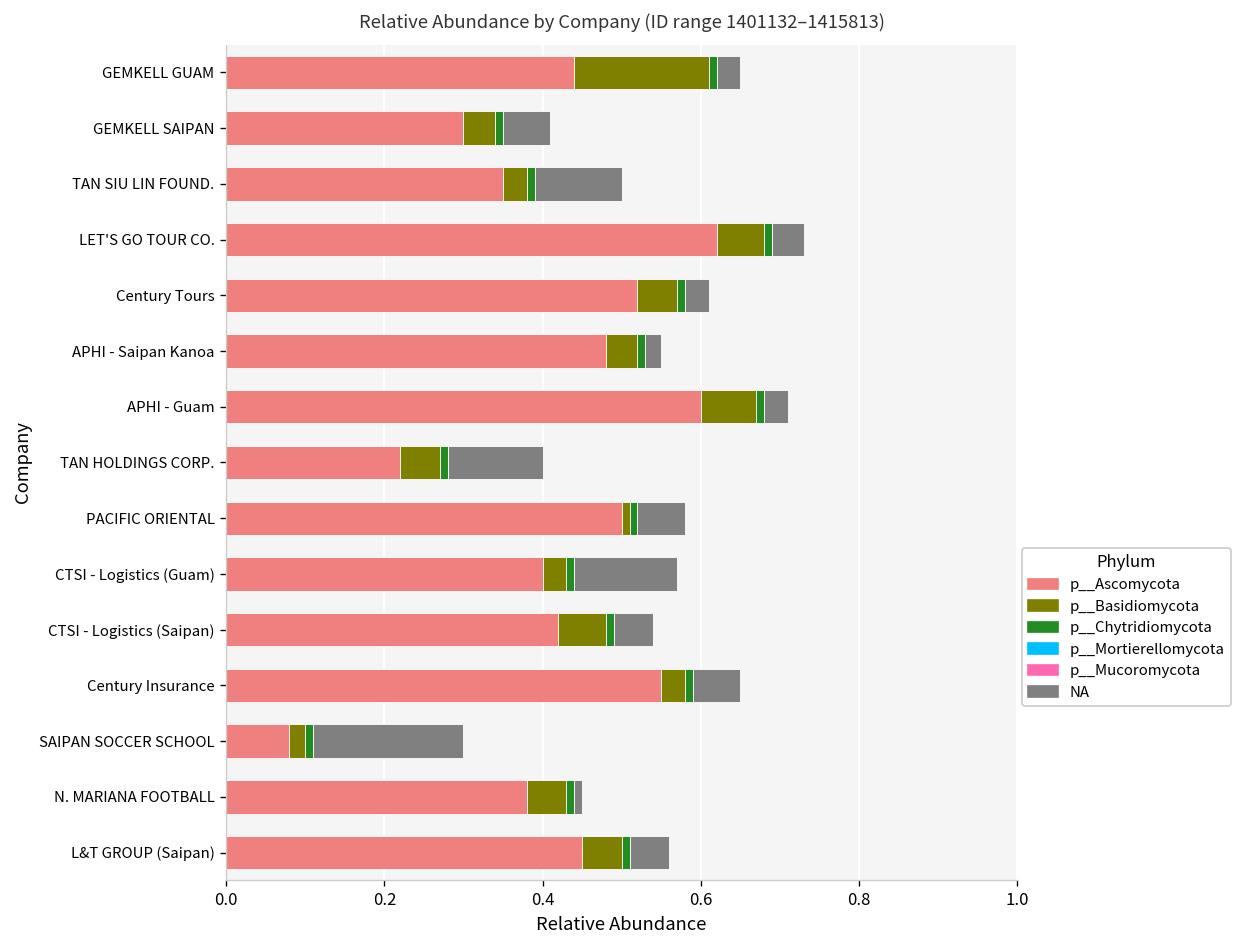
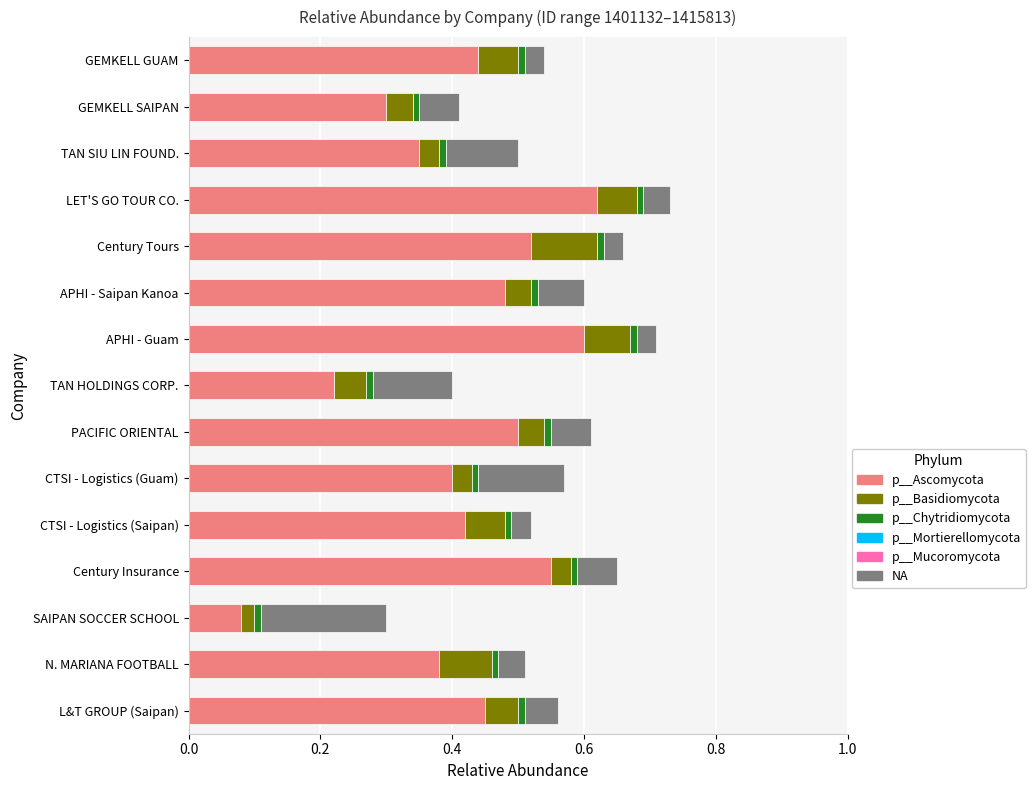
  {
    "p__Basidiomycota": {
-     "GEMKELL GUAM": 0.17,
+     "GEMKELL GUAM": 0.06,
      "GEMKELL SAIPAN": 0.04,
      "TAN SIU LIN FOUND.": 0.03,
      "LET'S GO TOUR CO.": 0.06,
-     "Century Tours": 0.05,
+     "Century Tours": 0.10,
      "APHI - Saipan Kanoa": 0.04,
      "APHI - Guam": 0.07,
      "TAN HOLDINGS CORP.": 0.05,
-     "PACIFIC ORIENTAL": 0.01,
+     "PACIFIC ORIENTAL": 0.04,
      "CTSI - Logistics (Guam)": 0.03,
      "CTSI - Logistics (Saipan)": 0.06,
      "Century Insurance": 0.03,
      "SAIPAN SOCCER SCHOOL": 0.02,
-     "N. MARIANA FOOTBALL": 0.05,
+     "N. MARIANA FOOTBALL": 0.08,
      "L&T GROUP (Saipan)": 0.05
    },
    "NA": {
      "GEMKELL GUAM": 0.03,
      "GEMKELL SAIPAN": 0.06,
      "TAN SIU LIN FOUND.": 0.11,
      "LET'S GO TOUR CO.": 0.04,
      "Century Tours": 0.03,
-     "APHI - Saipan Kanoa": 0.02,
+     "APHI - Saipan Kanoa": 0.07,
      "APHI - Guam": 0.03,
      "TAN HOLDINGS CORP.": 0.12,
      "PACIFIC ORIENTAL": 0.06,
      "CTSI - Logistics (Guam)": 0.13,
-     "CTSI - Logistics (Saipan)": 0.05,
+     "CTSI - Logistics (Saipan)": 0.03,
      "Century Insurance": 0.06,
      "SAIPAN SOCCER SCHOOL": 0.19,
-     "N. MARIANA FOOTBALL": 0.01,
+     "N. MARIANA FOOTBALL": 0.04,
      "L&T GROUP (Saipan)": 0.05
    }
  }
